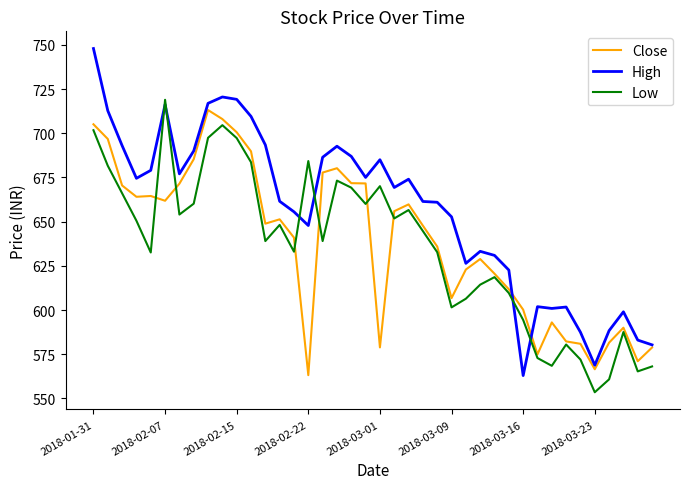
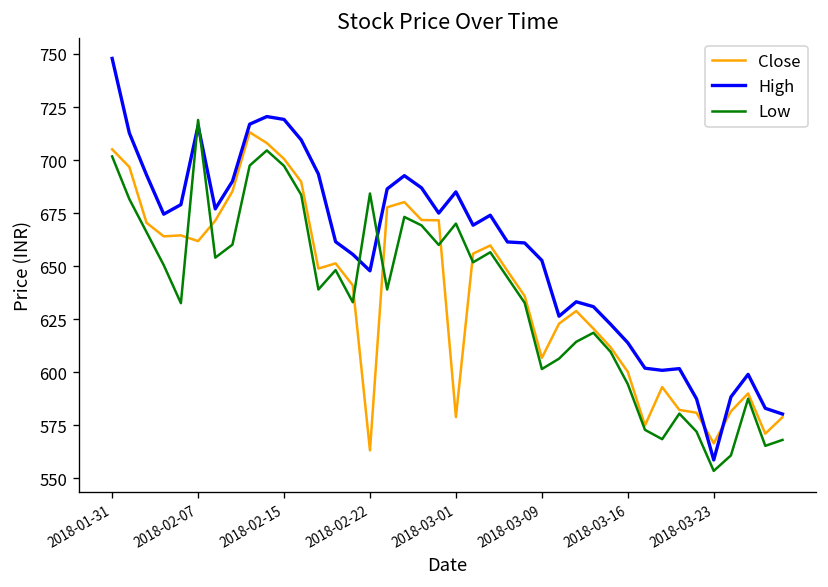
  {
    "Close": {
      "2018-01-31": 705,
      "2018-02-07": 662,
      "2018-02-15": 701,
      "2018-02-22": 563,
      "2018-03-01": 579,
      "2018-03-09": 607,
      "2018-03-16": 600,
      "2018-03-23": 567
    },
    "High": {
      "2018-01-31": 748,
      "2018-02-07": 716,
      "2018-02-15": 719,
      "2018-02-22": 648,
      "2018-03-01": 685,
      "2018-03-09": 653,
-     "2018-03-16": 563,
-     "2018-03-23": 569
+     "2018-03-16": 614,
+     "2018-03-23": 559
    },
    "Low": {
      "2018-01-31": 702,
      "2018-02-07": 719,
      "2018-02-15": 697,
      "2018-02-22": 684,
      "2018-03-01": 670,
      "2018-03-09": 602,
      "2018-03-16": 594,
      "2018-03-23": 554
    }
  }
